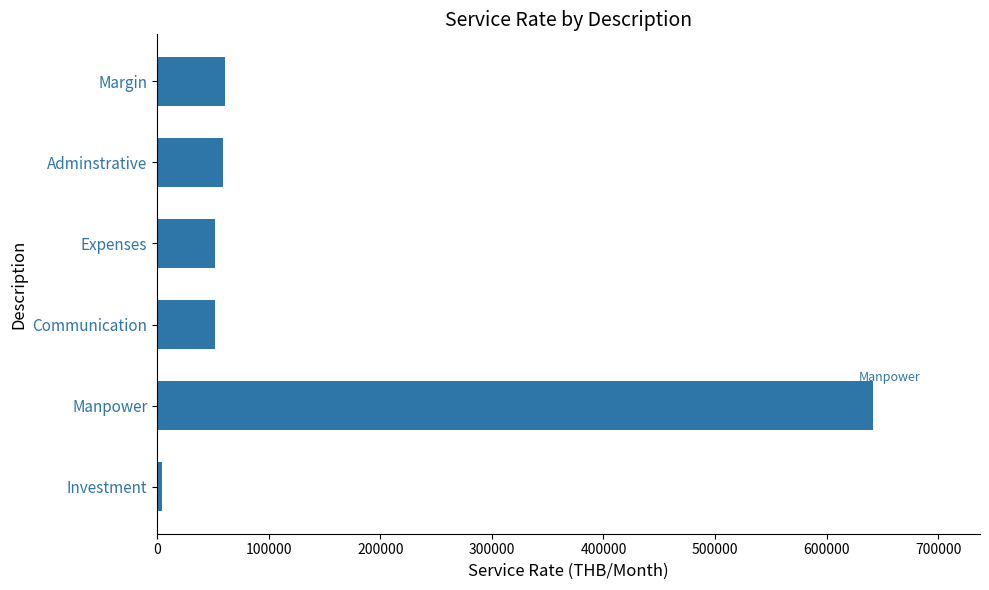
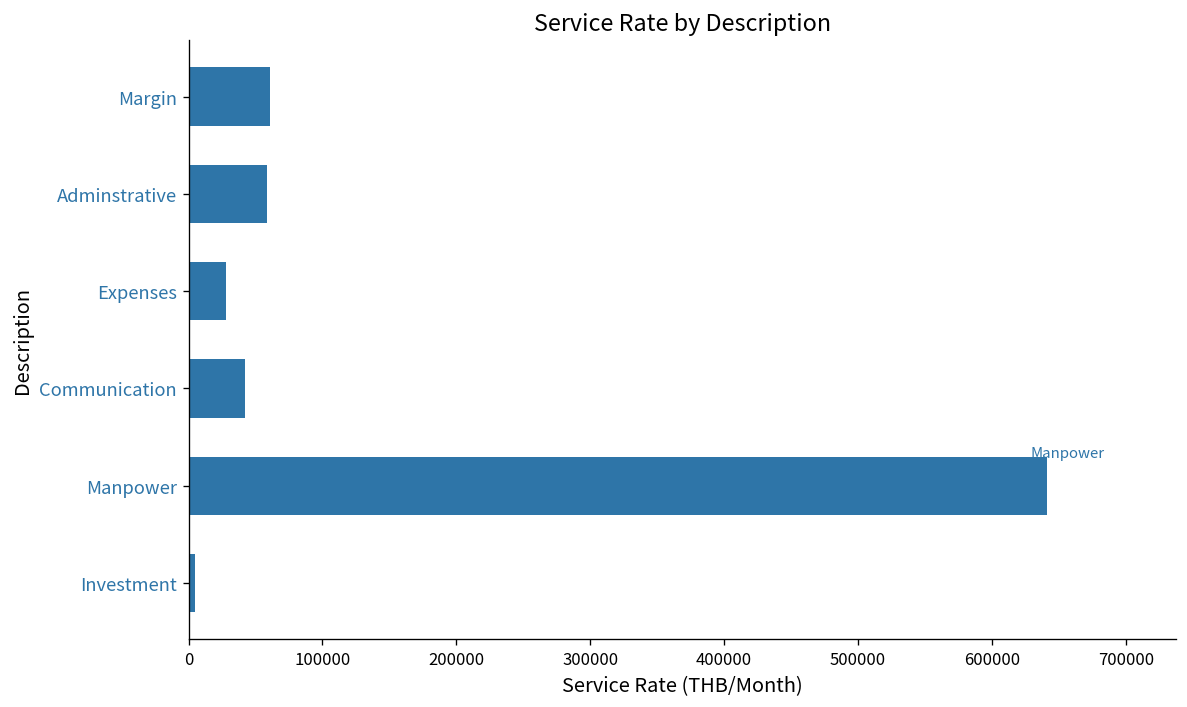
  {
    "Margin": 61000,
    "Adminstrative": 59000,
-   "Expenses": 52000,
-   "Communication": 52000,
+   "Expenses": 28000,
+   "Communication": 42000,
    "Manpower": 641000,
    "Investment": 5000
  }
